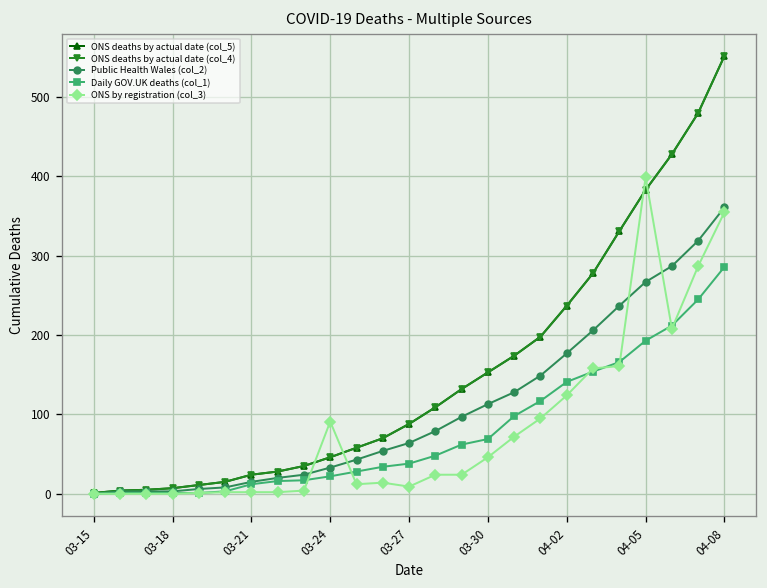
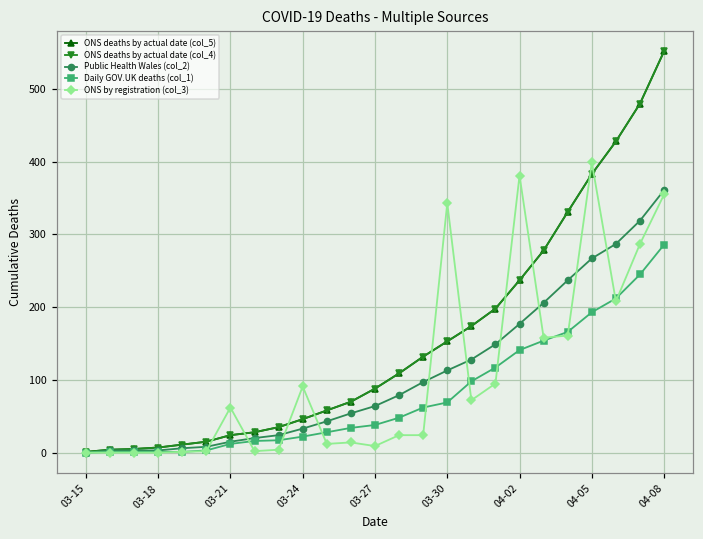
  {
    "ONS by registration (col_3)": {
-     "03-21": 0,
+     "03-21": 60,
      "03-24": 90,
      "03-27": 10,
-     "03-30": 50,
-     "04-02": 120,
+     "03-30": 340,
+     "04-02": 380,
      "04-05": 400,
      "04-08": 360
    }
  }
